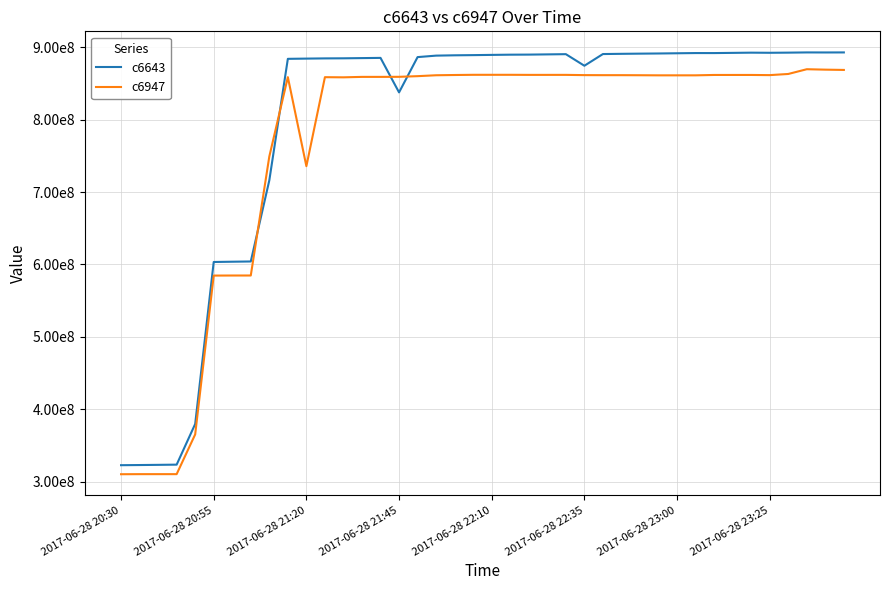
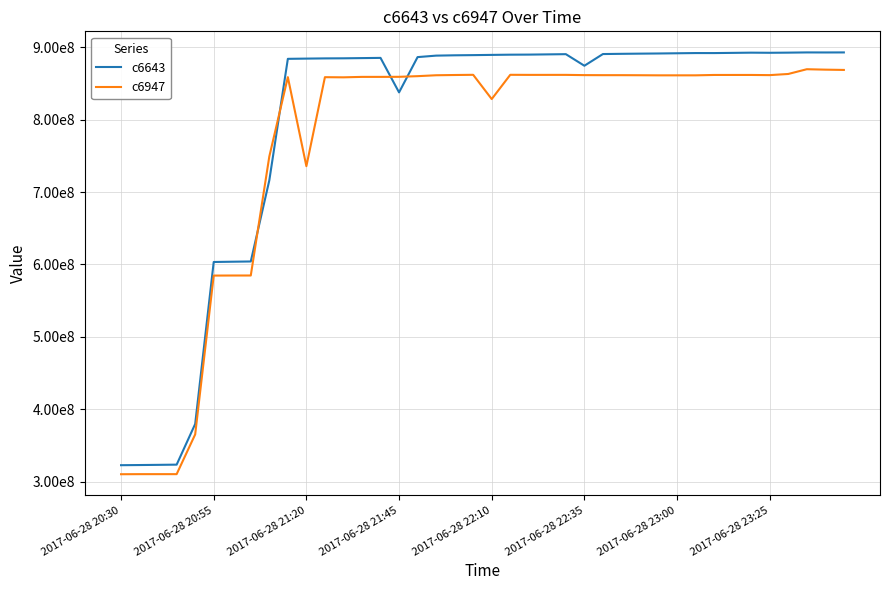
  {
    "c6643": {
      "2017-06-28 20:30": 320000000,
      "2017-06-28 20:55": 600000000,
      "2017-06-28 21:20": 880000000,
      "2017-06-28 21:45": 840000000,
      "2017-06-28 22:10": 890000000,
      "2017-06-28 22:35": 870000000,
      "2017-06-28 23:00": 890000000,
      "2017-06-28 23:25": 890000000
    },
    "c6947": {
      "2017-06-28 20:30": 310000000,
      "2017-06-28 20:55": 580000000,
      "2017-06-28 21:20": 740000000,
      "2017-06-28 21:45": 860000000,
-     "2017-06-28 22:10": 860000000,
+     "2017-06-28 22:10": 830000000,
      "2017-06-28 22:35": 860000000,
      "2017-06-28 23:00": 860000000,
      "2017-06-28 23:25": 860000000
    }
  }
